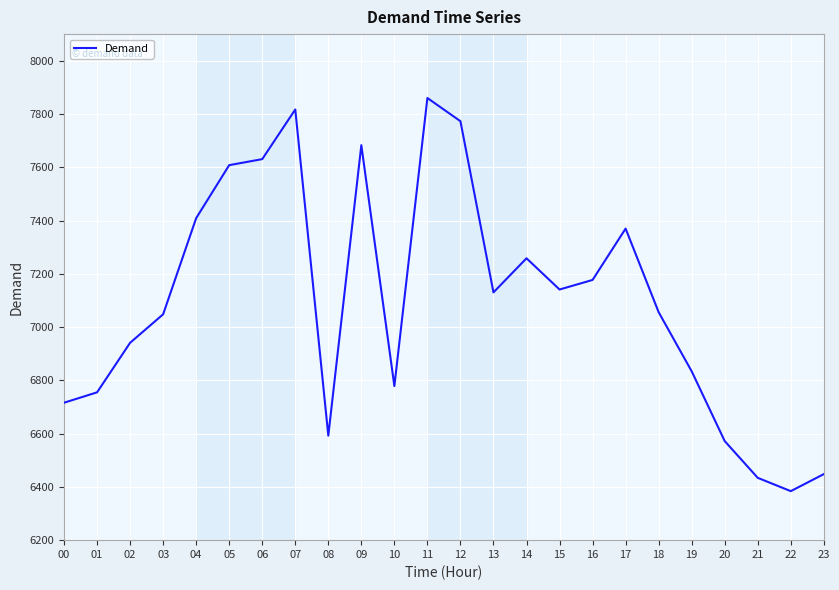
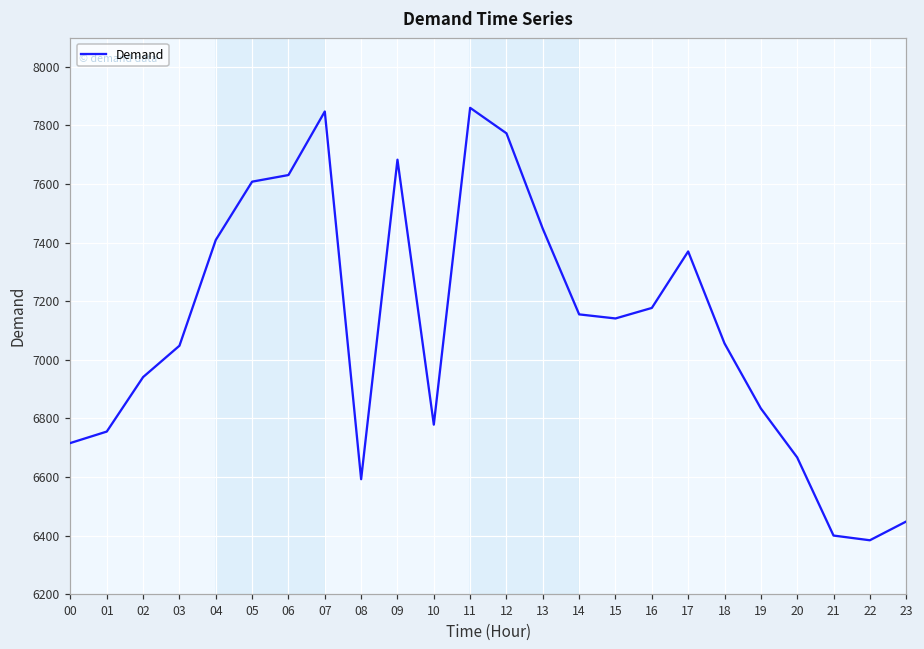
  {
    "00": 6720,
    "01": 6760,
    "02": 6940,
    "03": 7050,
    "04": 7410,
    "05": 7610,
    "06": 7630,
-   "07": 7820,
+   "07": 7850,
    "08": 6590,
    "09": 7680,
    "10": 6780,
    "11": 7860,
    "12": 7770,
-   "13": 7130,
-   "14": 7260,
+   "13": 7450,
+   "14": 7160,
    "15": 7140,
    "16": 7180,
    "17": 7370,
    "18": 7060,
    "19": 6830,
-   "20": 6570,
-   "21": 6430,
+   "20": 6670,
+   "21": 6400,
    "22": 6380,
    "23": 6450
  }
